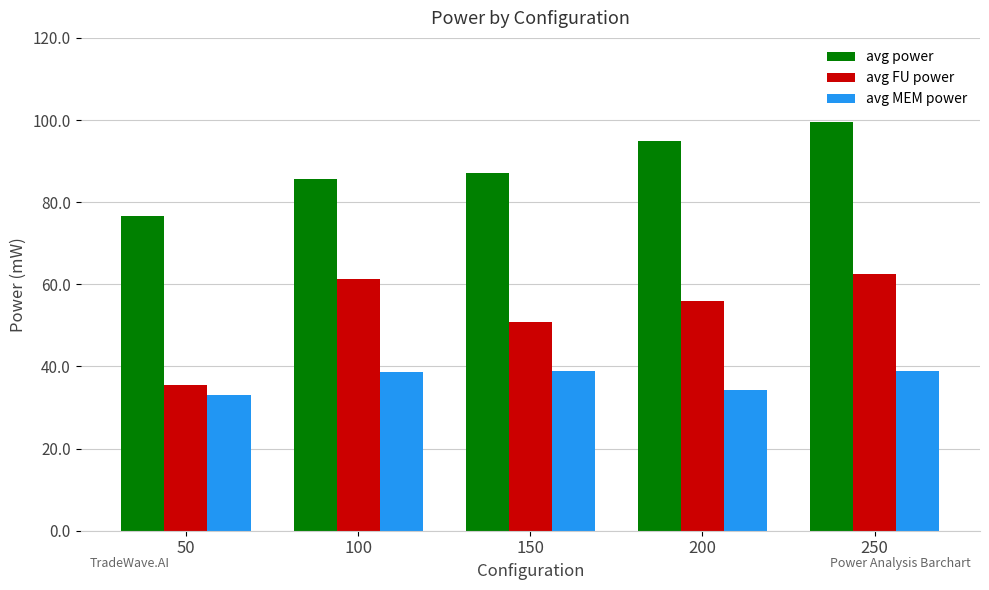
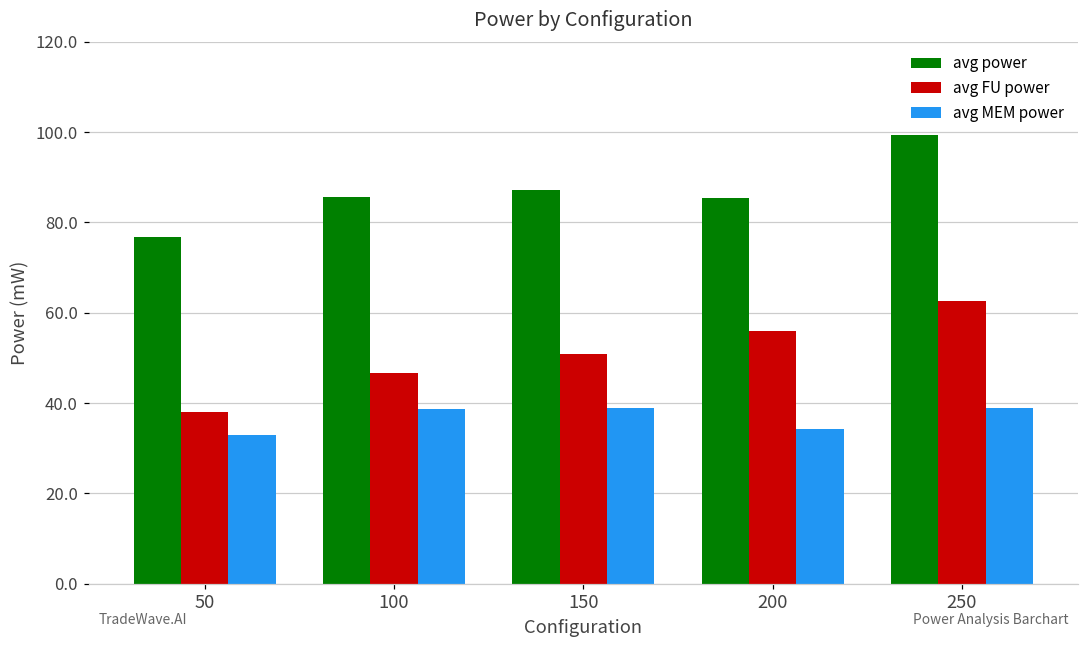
  {
    "avg power": {
      "50": 77,
      "100": 86,
      "150": 87,
-     "200": 95,
+     "200": 85,
      "250": 99
    },
    "avg FU power": {
-     "50": 36,
-     "100": 61,
+     "50": 38,
+     "100": 47,
      "150": 51,
      "200": 56,
      "250": 62
    },
    "avg MEM power": {
      "50": 33,
      "100": 39,
      "150": 39,
      "200": 34,
      "250": 39
    }
  }
